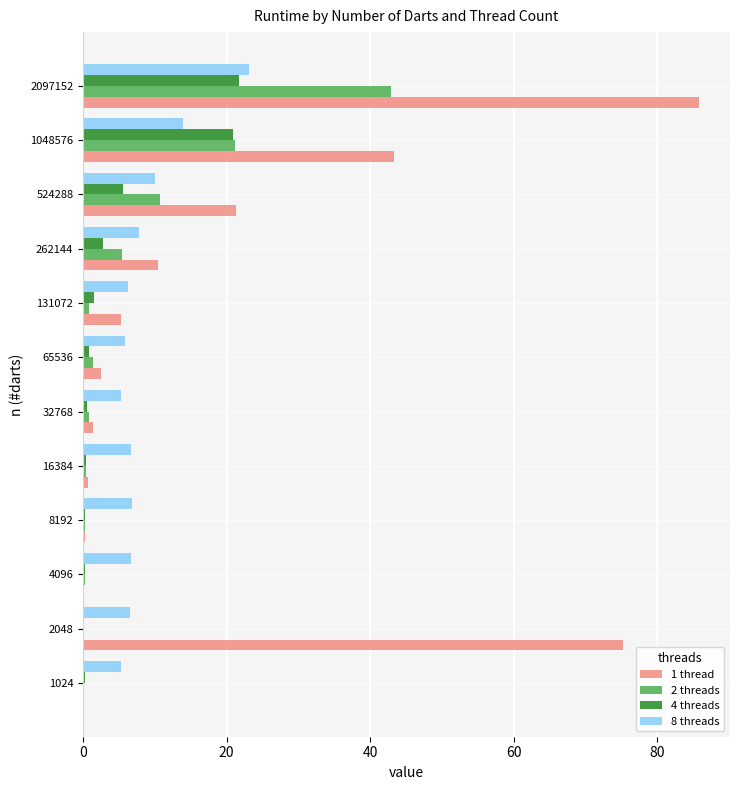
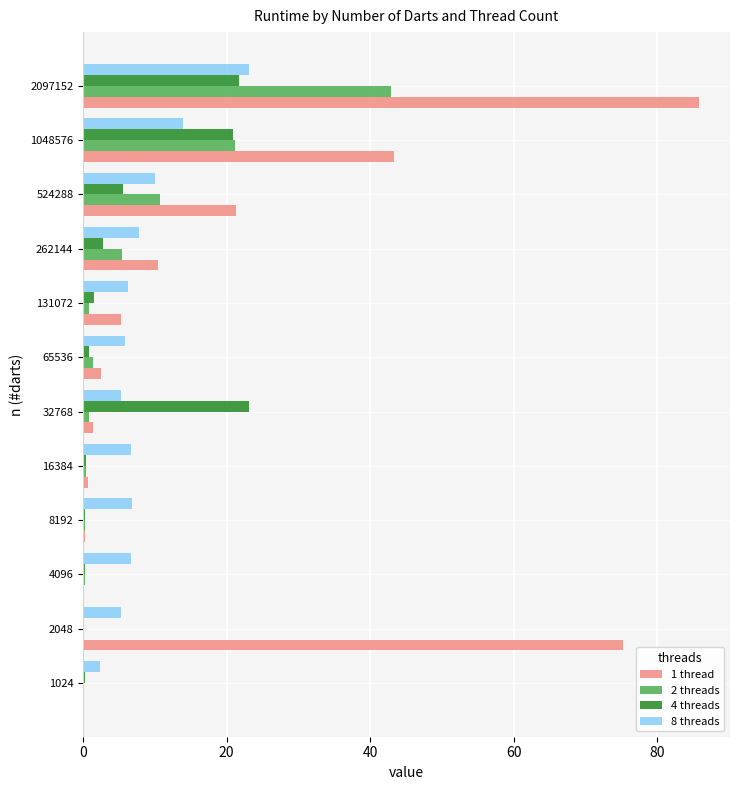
  {
    "1 thread": {
      "2097152": 86,
      "1048576": 43,
      "524288": 21,
      "262144": 10,
      "131072": 5,
      "65536": 3,
      "32768": 1,
      "16384": 1,
      "2048": 75
    },
    "2 threads": {
      "2097152": 43,
      "1048576": 21,
      "524288": 11,
      "262144": 5,
      "131072": 1,
      "65536": 1,
      "32768": 1,
      "16384": 0
    },
    "4 threads": {
      "2097152": 22,
      "1048576": 21,
      "524288": 6,
      "262144": 3,
      "131072": 2,
      "65536": 1,
-     "32768": 1,
+     "32768": 23,
      "16384": 0
    },
    "8 threads": {
      "2097152": 23,
      "1048576": 14,
      "524288": 10,
      "262144": 8,
      "131072": 6,
      "65536": 6,
      "32768": 5,
      "16384": 7,
      "8192": 7,
      "4096": 7,
-     "2048": 7,
-     "1024": 5
+     "2048": 5,
+     "1024": 2
    }
  }
